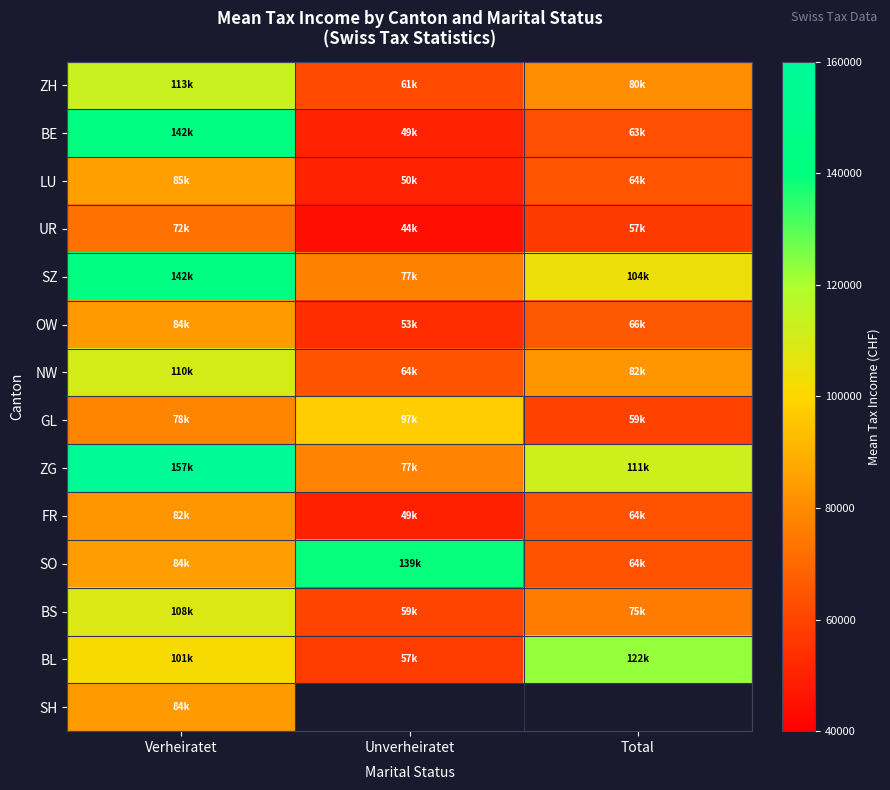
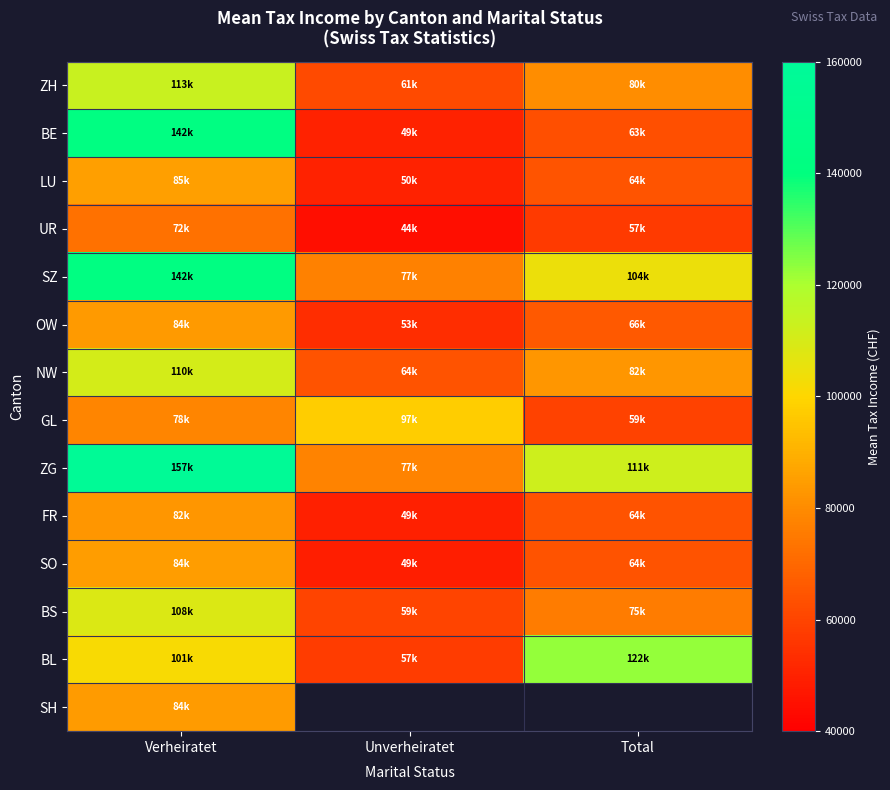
  {
    "ZH": {
      "Verheiratet": "113k",
      "Unverheiratet": "61k",
      "Total": "80k"
    },
    "BE": {
      "Verheiratet": "142k",
      "Unverheiratet": "49k",
      "Total": "63k"
    },
    "LU": {
      "Verheiratet": "85k",
      "Unverheiratet": "50k",
      "Total": "64k"
    },
    "UR": {
      "Verheiratet": "72k",
      "Unverheiratet": "44k",
      "Total": "57k"
    },
    "SZ": {
      "Verheiratet": "142k",
      "Unverheiratet": "77k",
      "Total": "104k"
    },
    "OW": {
      "Verheiratet": "84k",
      "Unverheiratet": "53k",
      "Total": "66k"
    },
    "NW": {
      "Verheiratet": "110k",
      "Unverheiratet": "64k",
      "Total": "82k"
    },
    "GL": {
      "Verheiratet": "78k",
      "Unverheiratet": "97k",
      "Total": "59k"
    },
    "ZG": {
      "Verheiratet": "157k",
      "Unverheiratet": "77k",
      "Total": "111k"
    },
    "FR": {
      "Verheiratet": "82k",
      "Unverheiratet": "49k",
      "Total": "64k"
    },
    "SO": {
      "Verheiratet": "84k",
-     "Unverheiratet": "139k",
+     "Unverheiratet": "49k",
      "Total": "64k"
    },
    "BS": {
      "Verheiratet": "108k",
      "Unverheiratet": "59k",
      "Total": "75k"
    },
    "BL": {
      "Verheiratet": "101k",
      "Unverheiratet": "57k",
      "Total": "122k"
    },
    "SH": {
      "Verheiratet": "84k"
    }
  }
